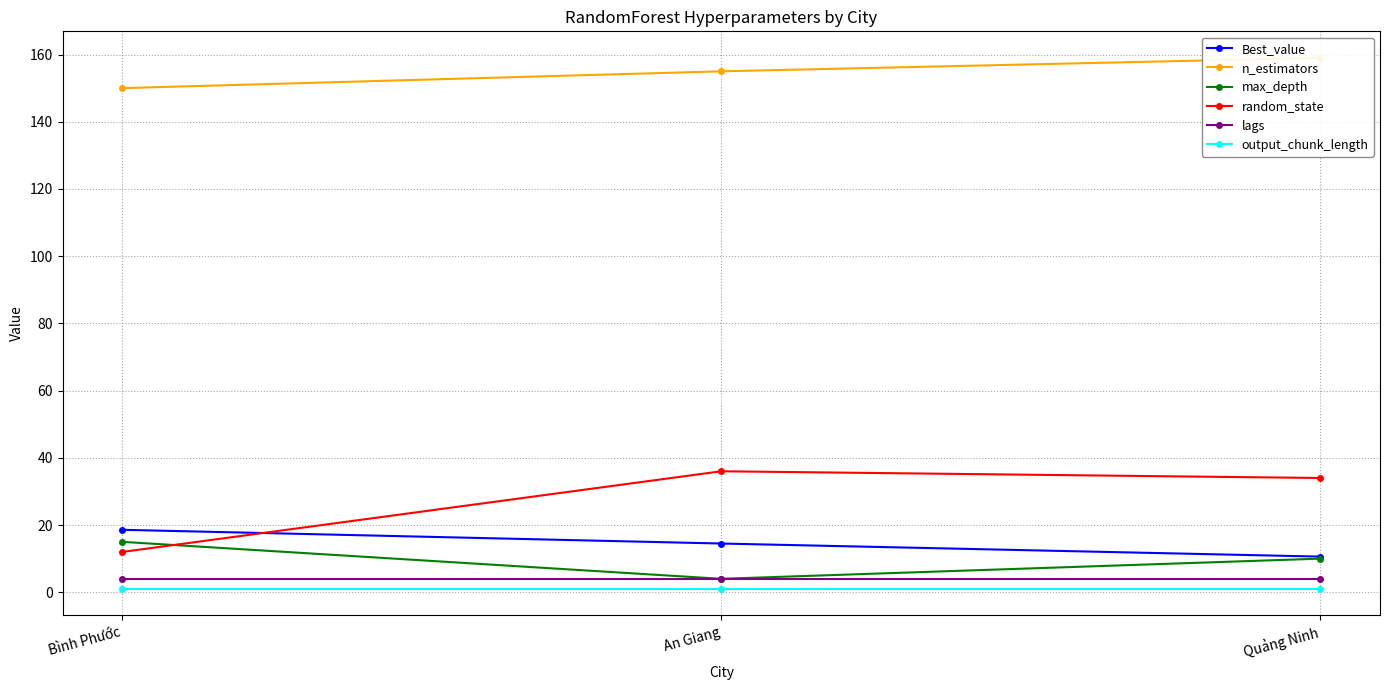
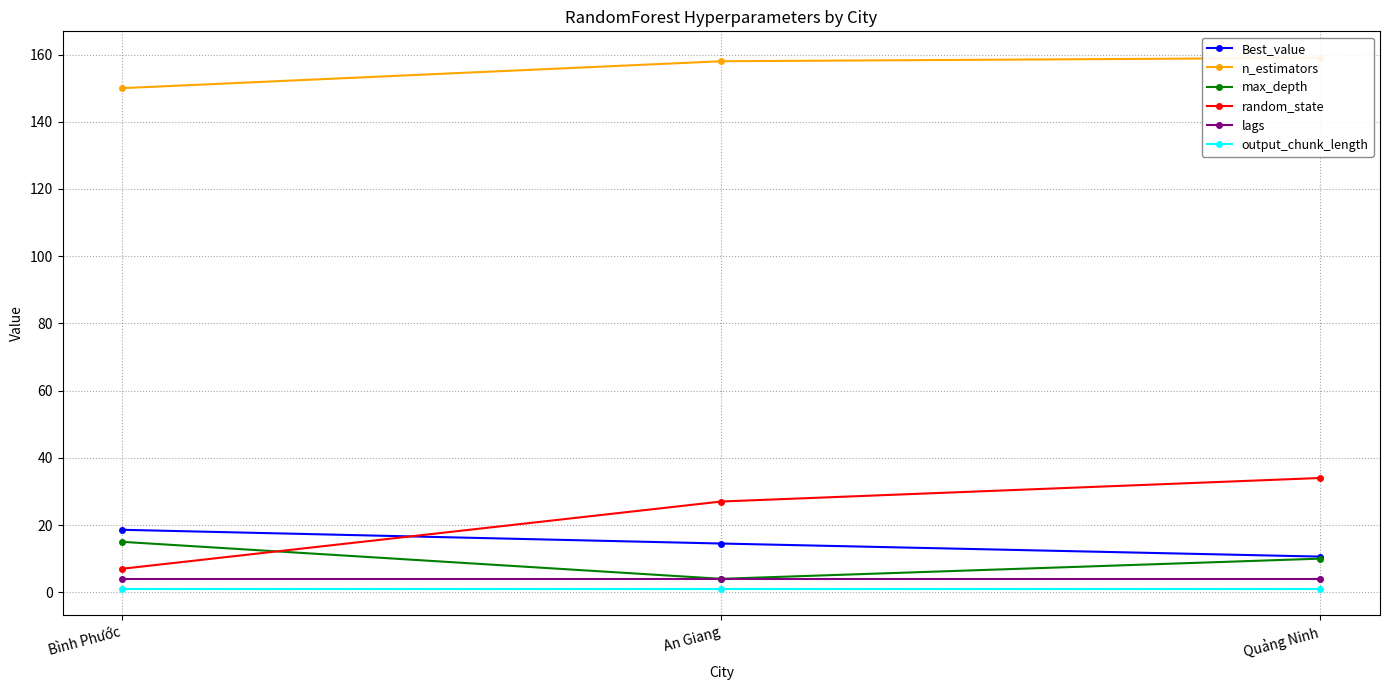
  {
    "Best_value": {
      "Bình Phước": 19,
      "An Giang": 14
    },
    "n_estimators": {
      "Bình Phước": 150,
-     "An Giang": 155
+     "An Giang": 158
    },
    "max_depth": {
      "Bình Phước": 15
    },
    "random_state": {
-     "Bình Phước": 12,
-     "An Giang": 36,
+     "Bình Phước": 7,
+     "An Giang": 27,
      "Quảng Ninh": 34
    },
    "lags": {
      "Bình Phước": 4,
      "Quảng Ninh": 4
    },
    "output_chunk_length": {
      "Bình Phước": 1,
      "An Giang": 1,
      "Quảng Ninh": 1
    }
  }
